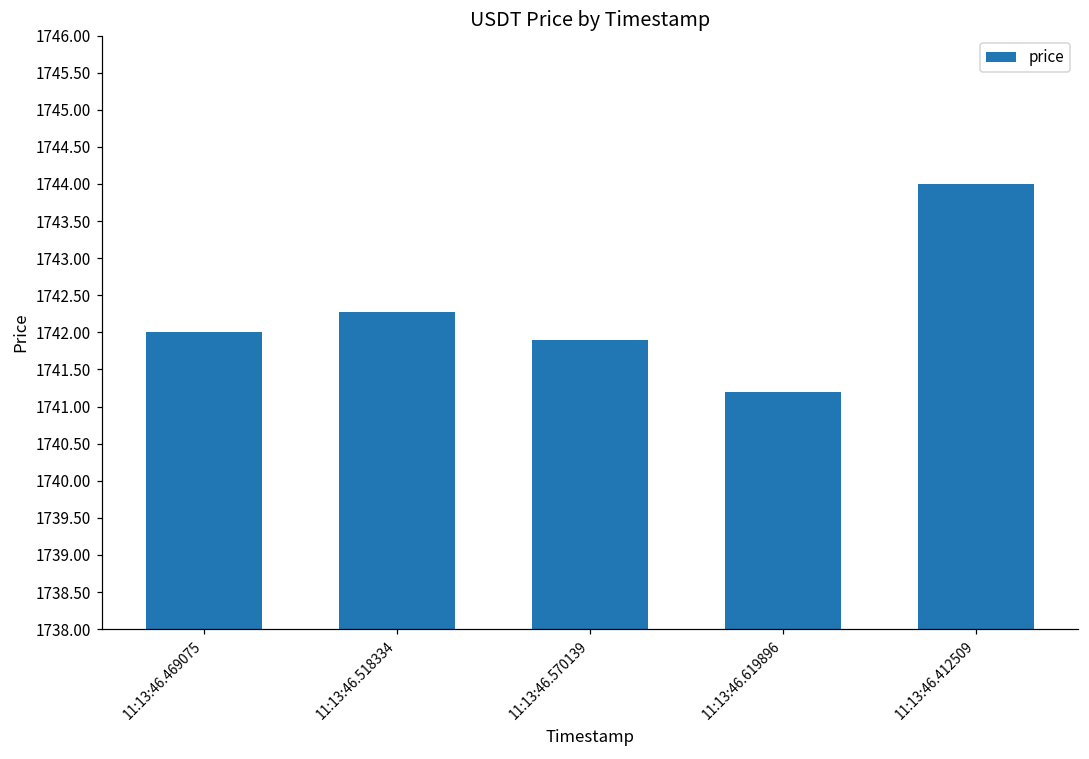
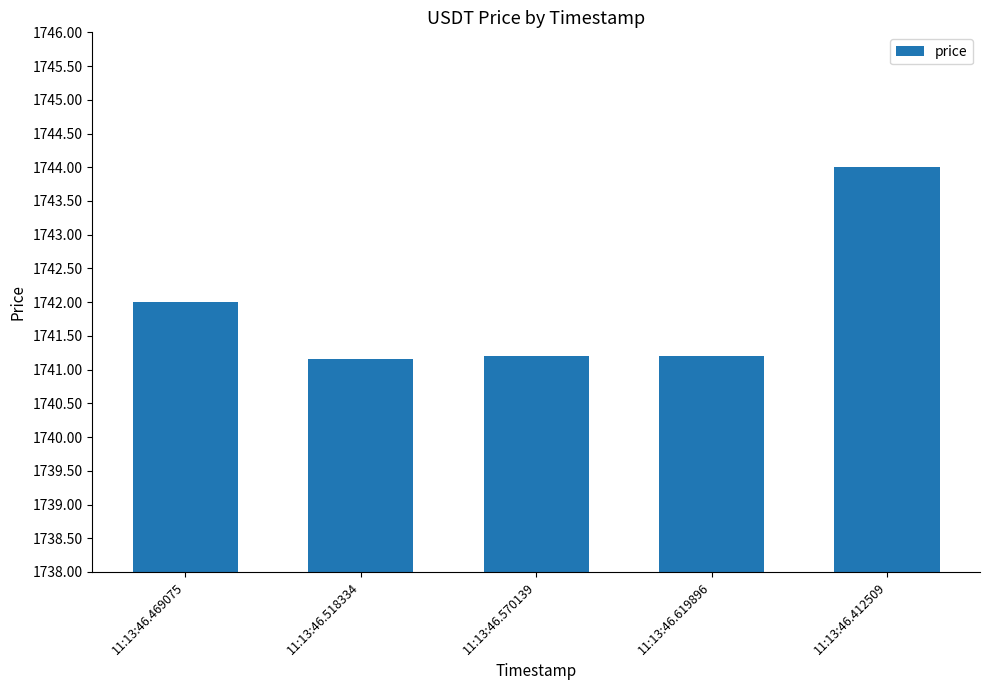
  {
    "11:13:46.469075": 1742.0,
-   "11:13:46.518334": 1742.3,
-   "11:13:46.570139": 1741.9,
+   "11:13:46.518334": 1741.2,
+   "11:13:46.570139": 1741.2,
    "11:13:46.619896": 1741.2,
    "11:13:46.412509": 1744.0
  }
